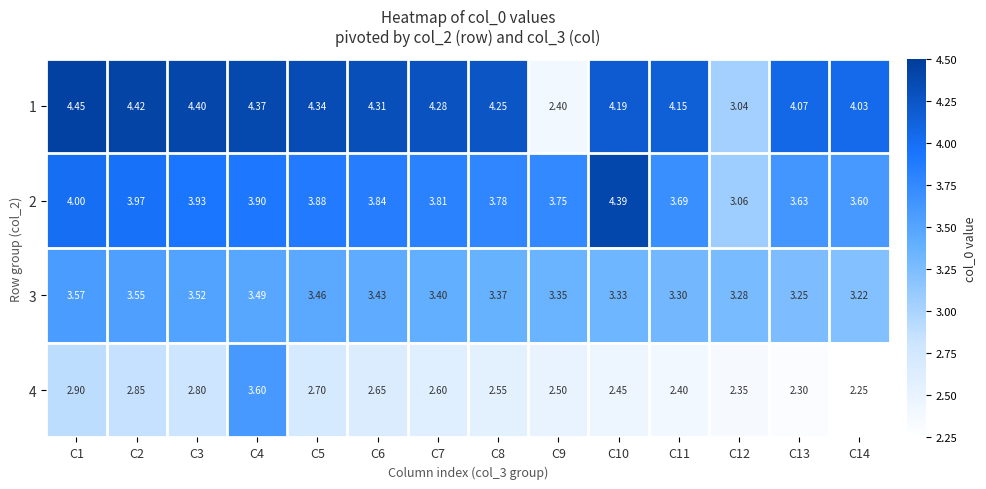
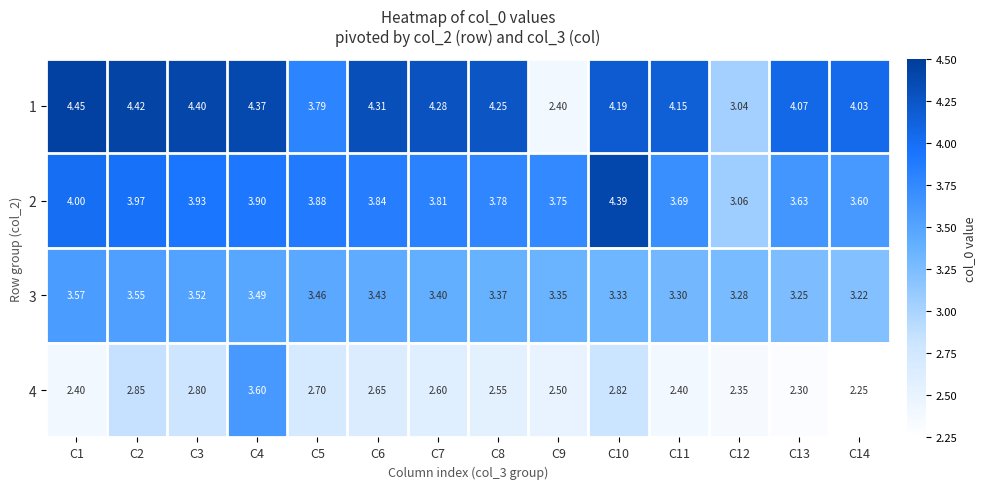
  {
    "1": {
      "C1": 4.45,
      "C2": 4.42,
      "C3": 4.40,
      "C4": 4.37,
-     "C5": 4.34,
+     "C5": 3.79,
      "C6": 4.31,
      "C7": 4.28,
      "C8": 4.25,
      "C9": 2.40,
      "C10": 4.19,
      "C11": 4.15,
      "C12": 3.04,
      "C13": 4.07,
      "C14": 4.03
    },
    "2": {
      "C1": 4.00,
      "C2": 3.97,
      "C3": 3.93,
      "C4": 3.90,
      "C5": 3.88,
      "C6": 3.84,
      "C7": 3.81,
      "C8": 3.78,
      "C9": 3.75,
      "C10": 4.39,
      "C11": 3.69,
      "C12": 3.06,
      "C13": 3.63,
      "C14": 3.60
    },
    "3": {
      "C1": 3.57,
      "C2": 3.55,
      "C3": 3.52,
      "C4": 3.49,
      "C5": 3.46,
      "C6": 3.43,
      "C7": 3.40,
      "C8": 3.37,
      "C9": 3.35,
      "C10": 3.33,
      "C11": 3.30,
      "C12": 3.28,
      "C13": 3.25,
      "C14": 3.22
    },
    "4": {
-     "C1": 2.90,
+     "C1": 2.40,
      "C2": 2.85,
      "C3": 2.80,
      "C4": 3.60,
      "C5": 2.70,
      "C6": 2.65,
      "C7": 2.60,
      "C8": 2.55,
      "C9": 2.50,
-     "C10": 2.45,
+     "C10": 2.82,
      "C11": 2.40,
      "C12": 2.35,
      "C13": 2.30,
      "C14": 2.25
    }
  }
